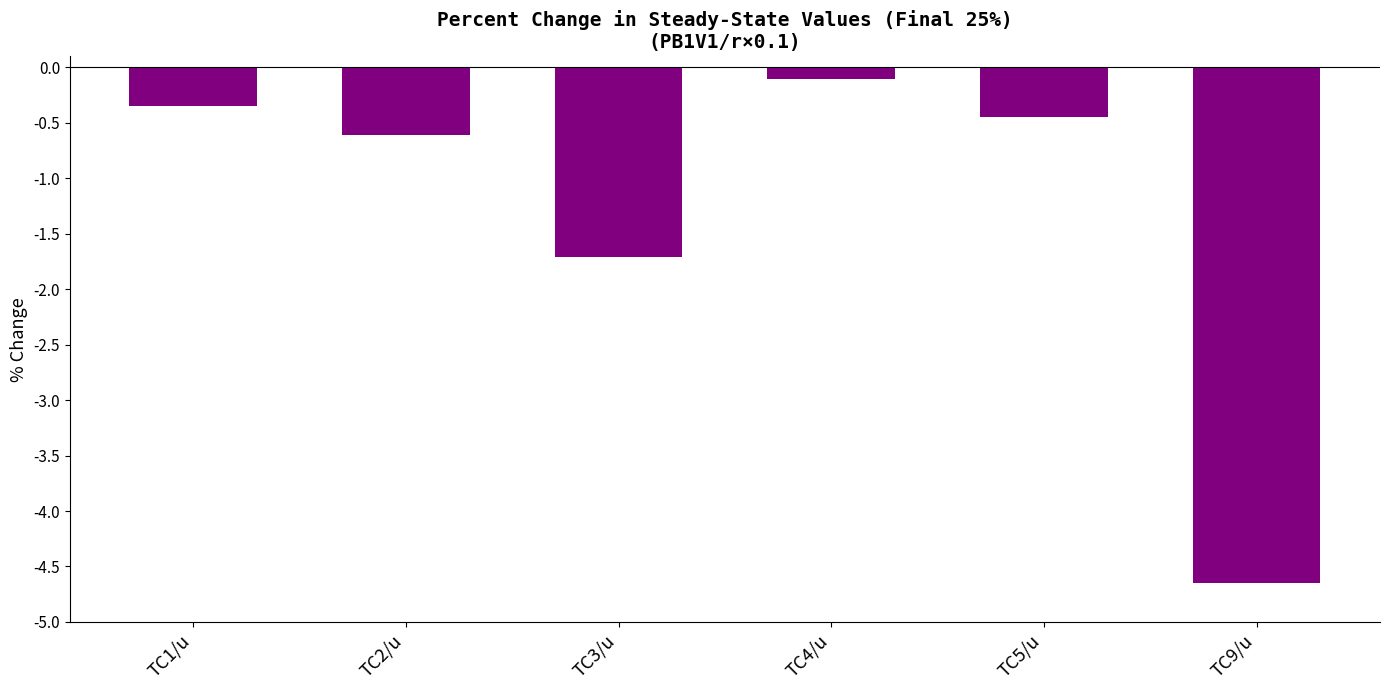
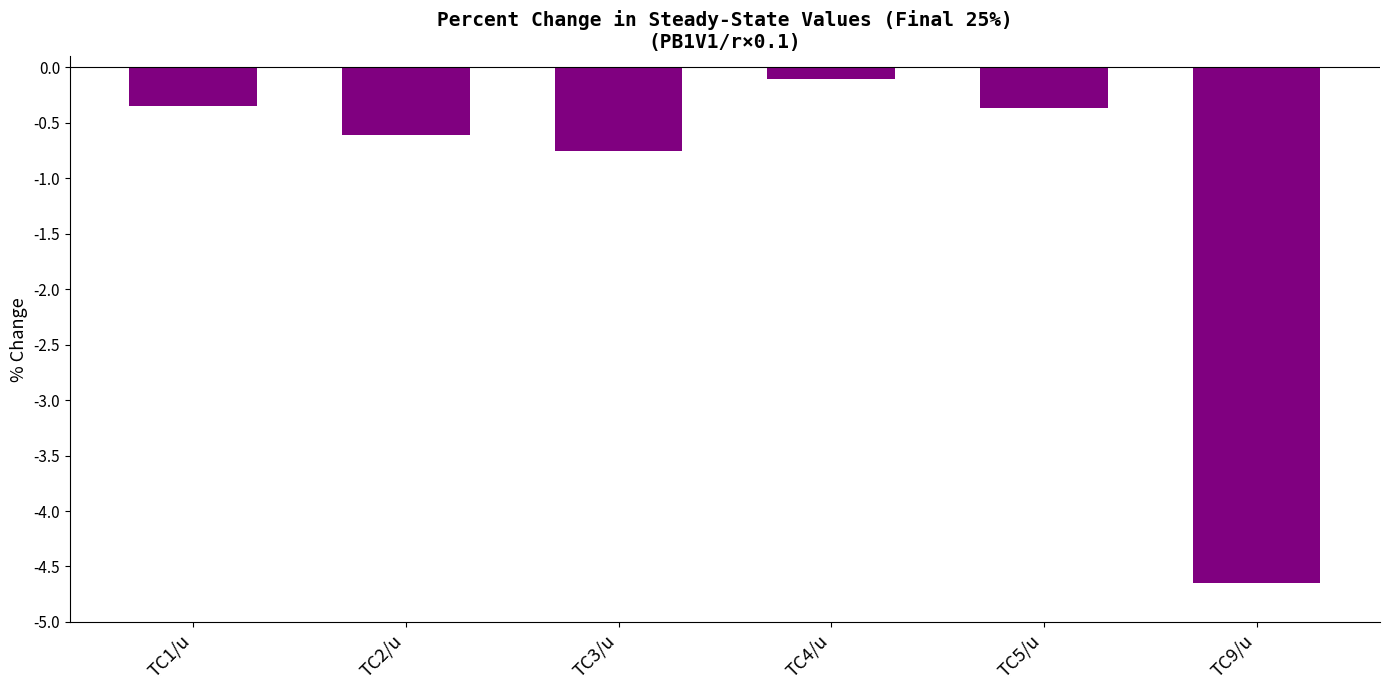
  {
    "TC1/u": -0.35,
    "TC2/u": -0.61,
-   "TC3/u": -1.71,
+   "TC3/u": -0.75,
    "TC4/u": -0.10,
-   "TC5/u": -0.45,
+   "TC5/u": -0.37,
    "TC9/u": -4.65
  }
